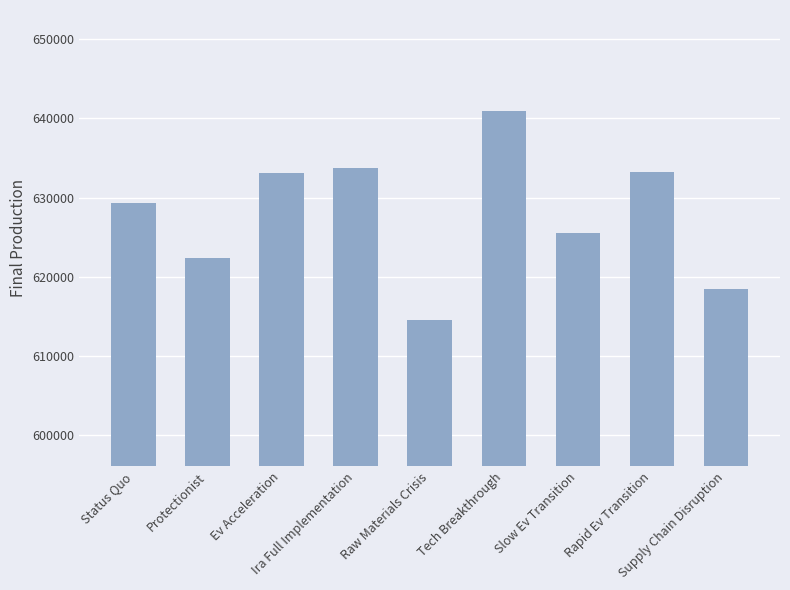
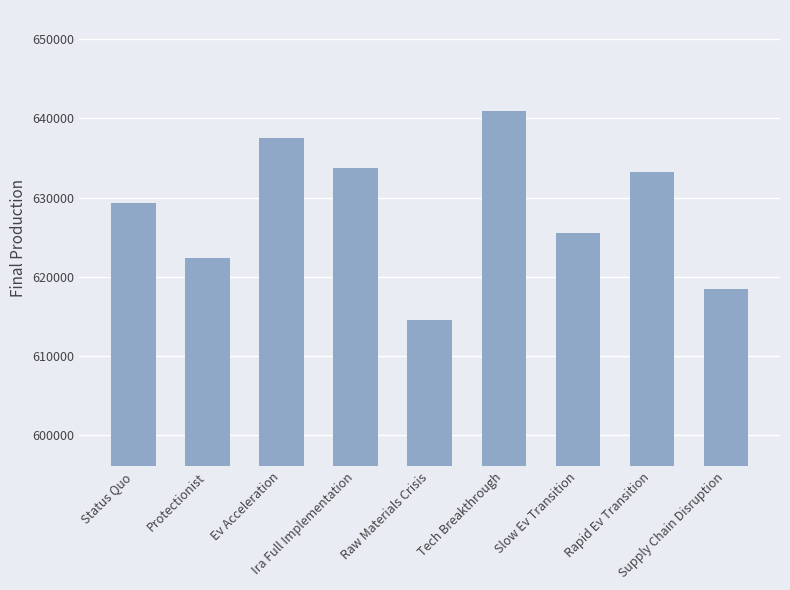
  {
    "Status Quo": 629000,
    "Protectionist": 622000,
-   "Ev Acceleration": 633000,
+   "Ev Acceleration": 638000,
    "Ira Full Implementation": 634000,
    "Raw Materials Crisis": 614000,
    "Tech Breakthrough": 641000,
    "Slow Ev Transition": 626000,
    "Rapid Ev Transition": 633000,
    "Supply Chain Disruption": 618000
  }
